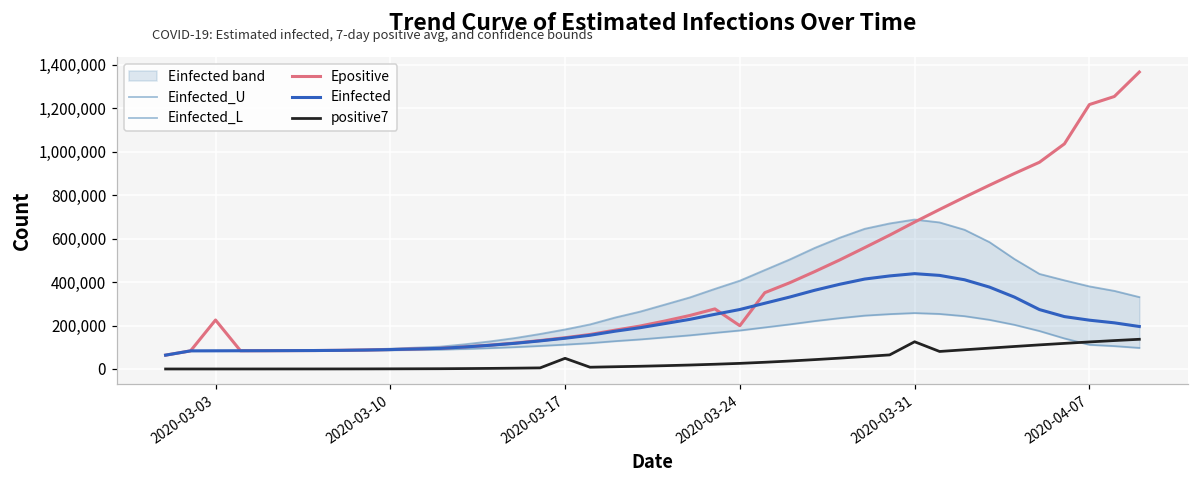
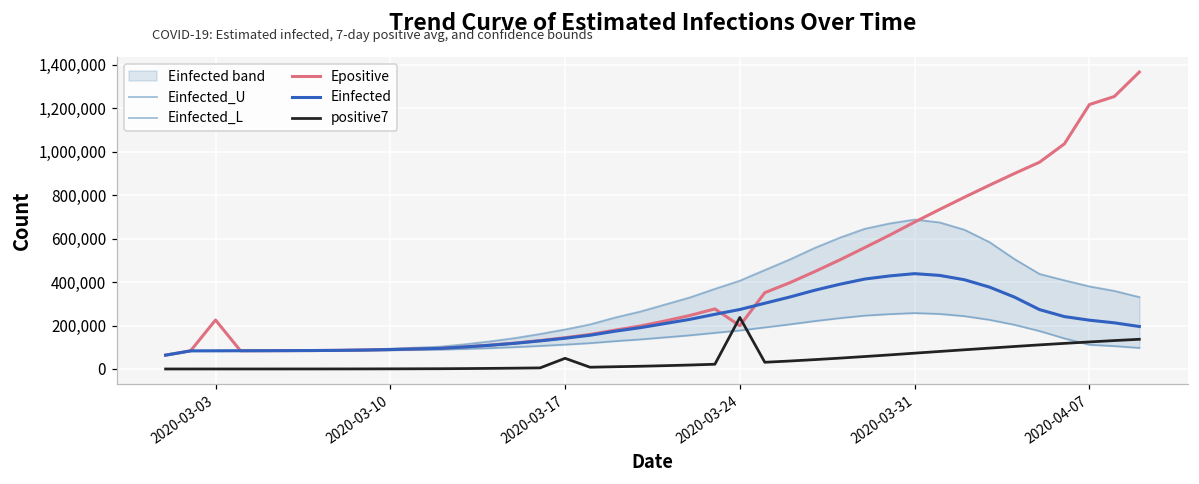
  {
    "Epositive": {
      "2020-03-03": "230,000",
      "2020-03-24": "200,000",
      "2020-04-07": "1,220,000"
    },
    "positive7": {
      "2020-03-03": "0",
      "2020-03-10": "0",
      "2020-03-17": "50,000",
-     "2020-03-24": "30,000",
-     "2020-03-31": "130,000"
+     "2020-03-24": "240,000",
+     "2020-03-31": "70,000"
    }
  }
